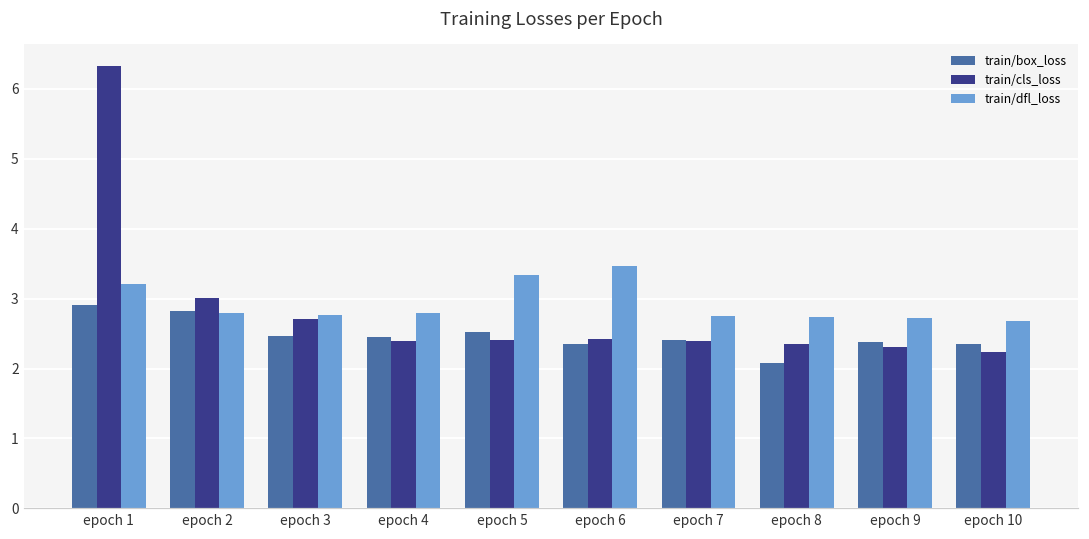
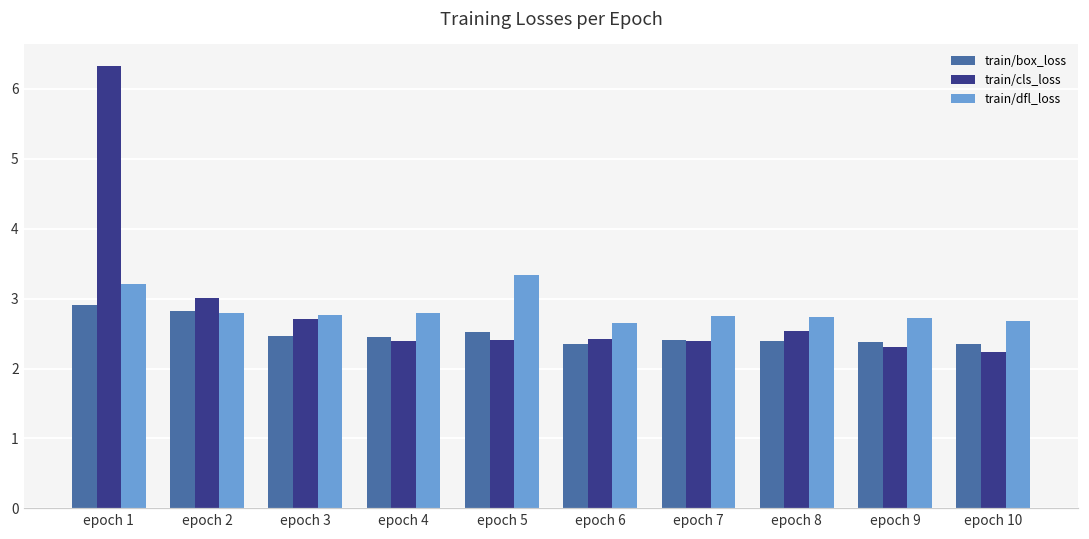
  {
    "train/box_loss": {
      "epoch 1": 2.9,
      "epoch 2": 2.8,
      "epoch 3": 2.5,
      "epoch 4": 2.4,
      "epoch 5": 2.5,
      "epoch 6": 2.4,
      "epoch 7": 2.4,
-     "epoch 8": 2.1,
+     "epoch 8": 2.4,
      "epoch 9": 2.4,
      "epoch 10": 2.4
    },
    "train/cls_loss": {
      "epoch 1": 6.3,
      "epoch 2": 3.0,
      "epoch 3": 2.7,
      "epoch 4": 2.4,
      "epoch 5": 2.4,
      "epoch 6": 2.4,
      "epoch 7": 2.4,
-     "epoch 8": 2.3,
+     "epoch 8": 2.5,
      "epoch 9": 2.3,
      "epoch 10": 2.2
    },
    "train/dfl_loss": {
      "epoch 1": 3.2,
      "epoch 2": 2.8,
      "epoch 3": 2.8,
      "epoch 4": 2.8,
      "epoch 5": 3.3,
-     "epoch 6": 3.5,
+     "epoch 6": 2.7,
      "epoch 7": 2.8,
      "epoch 8": 2.7,
      "epoch 9": 2.7,
      "epoch 10": 2.7
    }
  }
